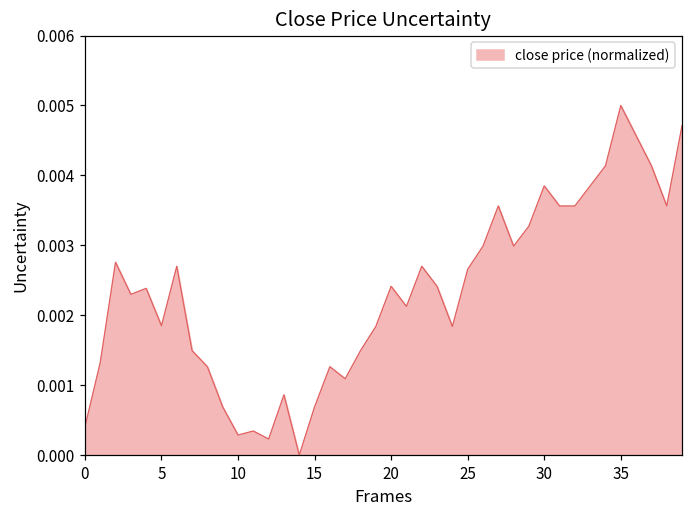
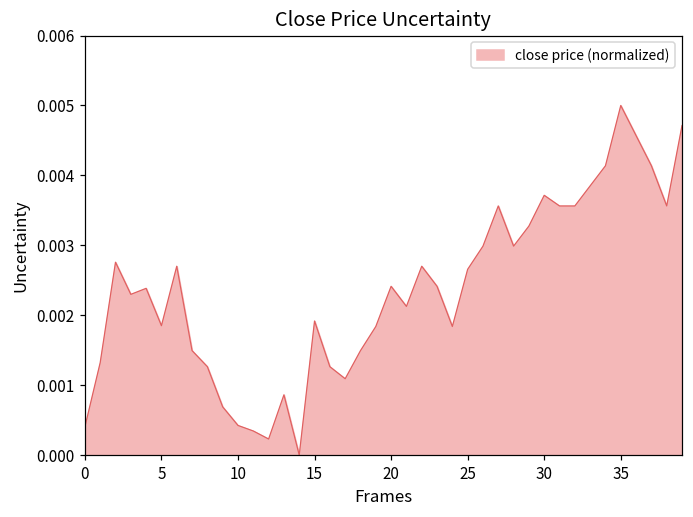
  {
    "0": 0.0004,
    "5": 0.0019,
-   "10": 0.0003,
-   "15": 0.0007,
+   "10": 0.0004,
+   "15": 0.0019,
    "20": 0.0024,
    "25": 0.0027,
-   "30": 0.0039,
+   "30": 0.0037,
    "35": 0.0050
  }
